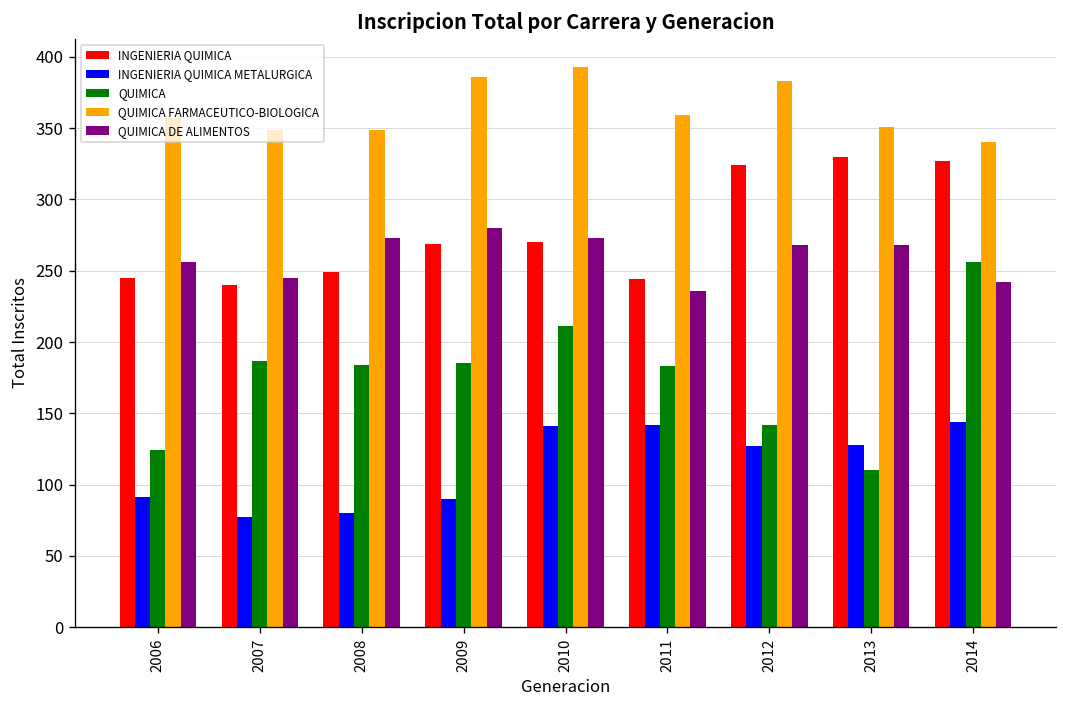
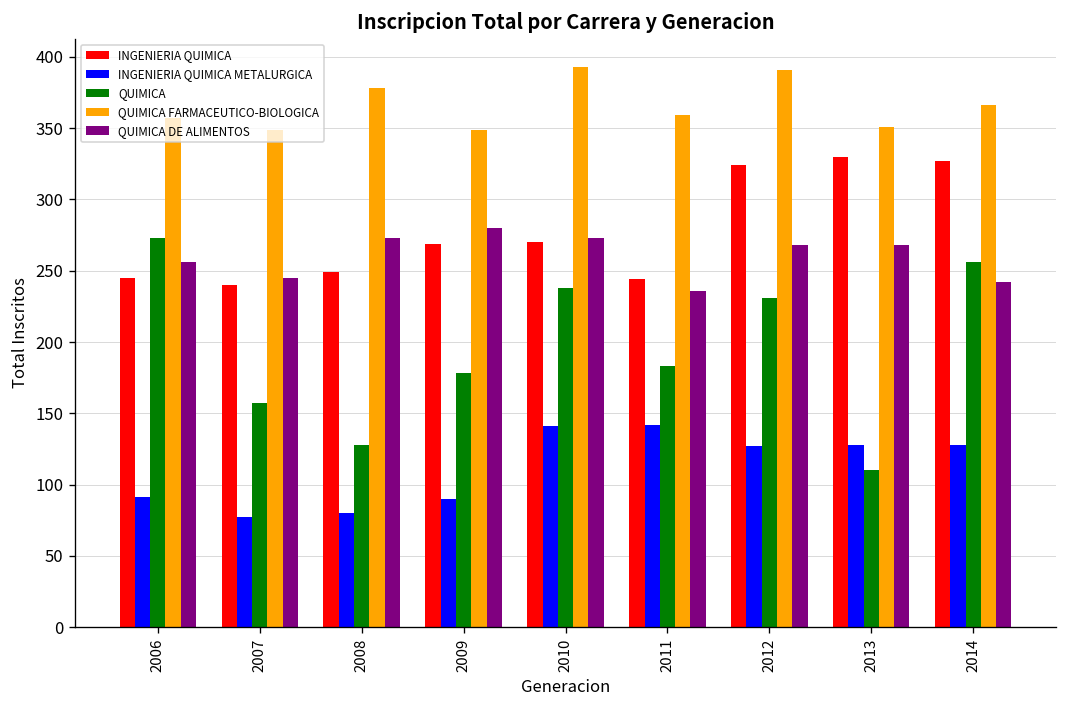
  {
    "INGENIERIA QUIMICA": {
      "2006": 245,
      "2007": 240,
      "2008": 249,
      "2009": 269,
      "2010": 270,
      "2011": 244,
      "2012": 324,
      "2013": 330,
      "2014": 327
    },
    "INGENIERIA QUIMICA METALURGICA": {
      "2006": 91,
      "2007": 77,
      "2008": 80,
      "2009": 90,
      "2010": 141,
      "2011": 142,
      "2012": 127,
      "2013": 128,
-     "2014": 144
+     "2014": 128
    },
    "QUIMICA": {
-     "2006": 124,
-     "2007": 187,
-     "2008": 184,
-     "2009": 185,
-     "2010": 211,
+     "2006": 273,
+     "2007": 157,
+     "2008": 128,
+     "2009": 178,
+     "2010": 238,
      "2011": 183,
-     "2012": 142,
+     "2012": 231,
      "2013": 110,
      "2014": 256
    },
    "QUIMICA FARMACEUTICO-BIOLOGICA": {
-     "2008": 349,
-     "2009": 386,
+     "2008": 378,
+     "2009": 349,
      "2010": 393,
      "2011": 359,
-     "2012": 383,
+     "2012": 391,
      "2013": 351,
-     "2014": 340
+     "2014": 366
    },
    "QUIMICA DE ALIMENTOS": {
      "2006": 256,
      "2007": 245,
      "2008": 273,
      "2009": 280,
      "2010": 273,
      "2011": 236,
      "2012": 268,
      "2013": 268,
      "2014": 242
    }
  }
